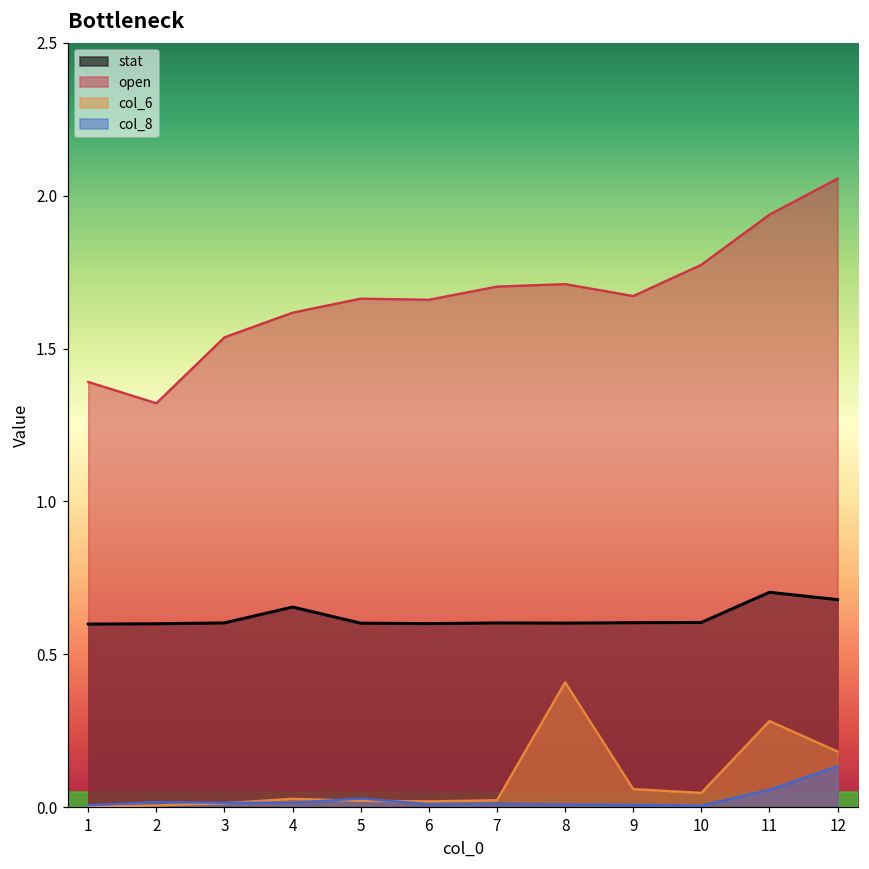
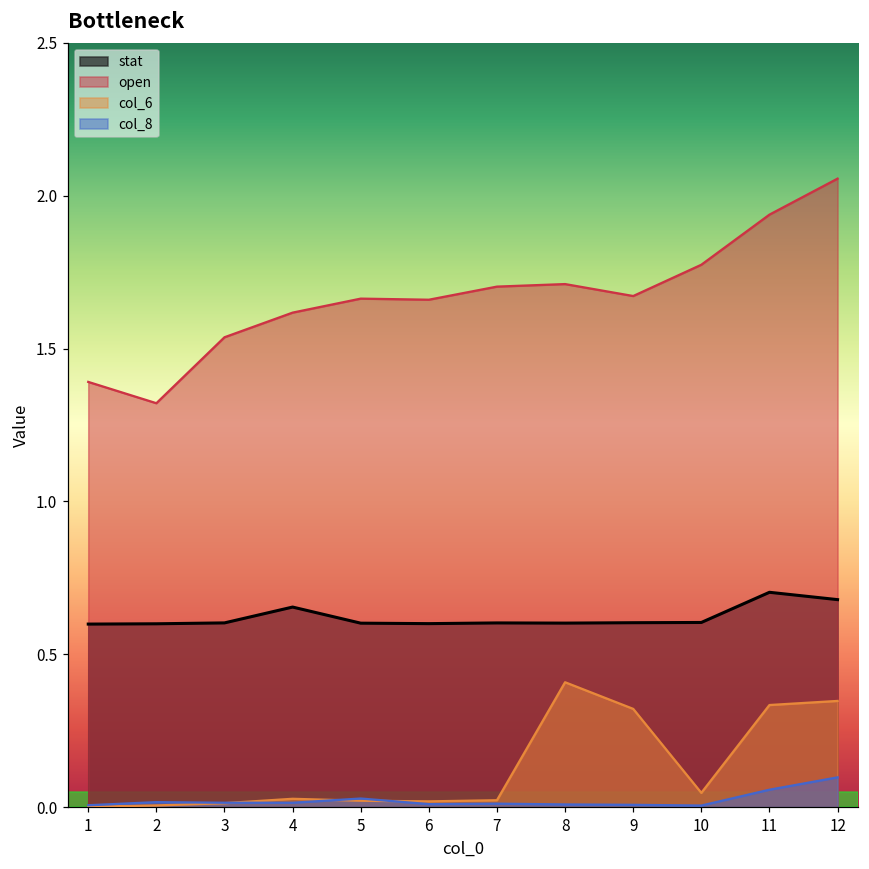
  {
    "stat": {
      "1": 0.60,
      "2": 0.60,
      "3": 0.60,
      "4": 0.65,
      "5": 0.60,
      "6": 0.60,
      "7": 0.60,
      "8": 0.60,
      "9": 0.60,
      "10": 0.60,
      "11": 0.70,
      "12": 0.68
    },
    "open": {
      "1": 1.39,
      "2": 1.32,
      "3": 1.54,
      "4": 1.62,
      "5": 1.66,
      "6": 1.66,
      "7": 1.70,
      "8": 1.71,
      "9": 1.67,
      "10": 1.77,
      "11": 1.94,
      "12": 2.06
    },
    "col_6": {
      "8": 0.41,
-     "9": 0.06,
-     "11": 0.28,
-     "12": 0.18
+     "9": 0.32,
+     "11": 0.33,
+     "12": 0.35
    },
    "col_8": {
      "11": 0.06,
-     "12": 0.13
+     "12": 0.10
    }
  }
